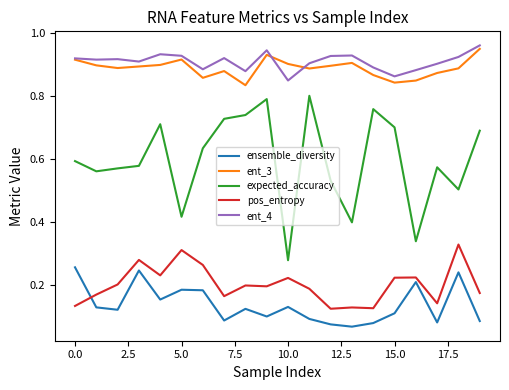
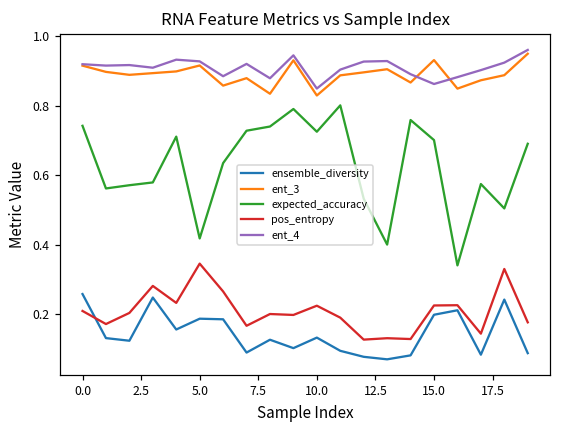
  {
    "ensemble_diversity": {
      "0.0": 0.26,
      "5.0": 0.19,
      "10.0": 0.13,
-     "15.0": 0.11
+     "15.0": 0.20
    },
    "ent_3": {
      "5.0": 0.92,
-     "10.0": 0.90,
-     "15.0": 0.84
+     "10.0": 0.83,
+     "15.0": 0.93
    },
    "expected_accuracy": {
-     "0.0": 0.59,
+     "0.0": 0.74,
      "5.0": 0.42,
-     "10.0": 0.28,
+     "10.0": 0.73,
      "15.0": 0.70
    },
    "pos_entropy": {
-     "0.0": 0.13,
-     "5.0": 0.31,
+     "0.0": 0.21,
+     "5.0": 0.35,
      "10.0": 0.22,
      "15.0": 0.22
    },
    "ent_4": {
      "5.0": 0.93,
      "10.0": 0.85,
      "15.0": 0.86
    }
  }
